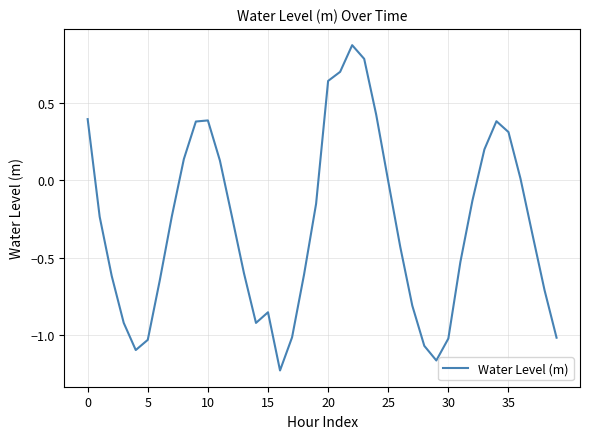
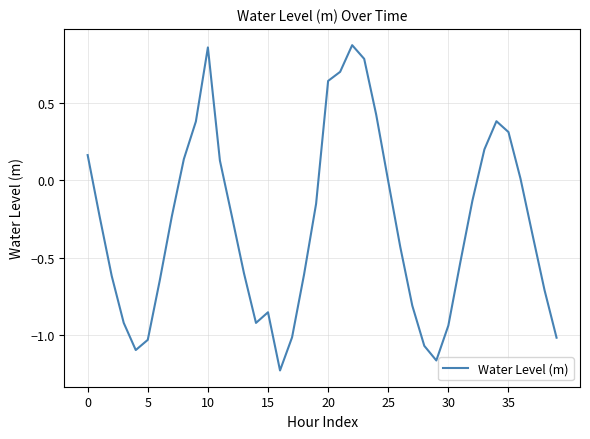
  {
-   "0": 0.40,
+   "0": 0.16,
    "5": -1.03,
-   "10": 0.39,
+   "10": 0.86,
    "15": -0.85,
    "20": 0.64,
    "25": -0.01,
-   "30": -1.02,
+   "30": -0.94,
    "35": 0.31
  }
